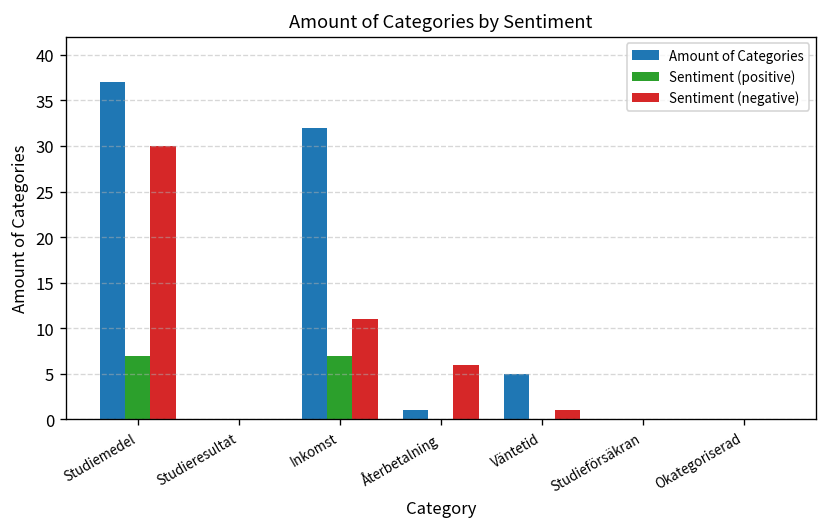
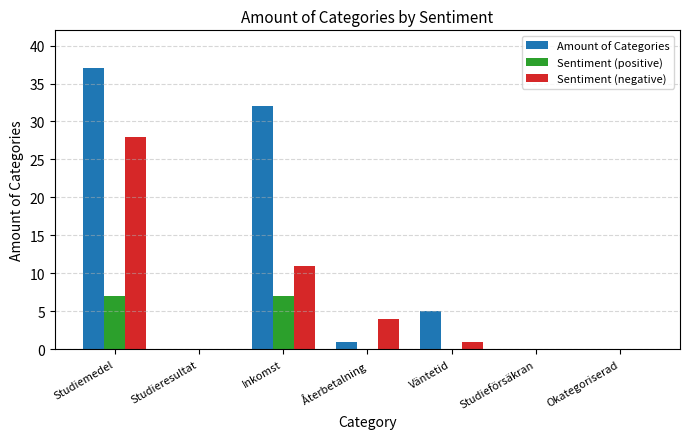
  {
    "Amount of Categories": {
      "Studiemedel": 37,
      "Studieresultat": 0,
      "Inkomst": 32,
      "Återbetalning": 1,
      "Väntetid": 5,
      "Studieförsäkran": 0,
      "Okategoriserad": 0
    },
    "Sentiment (positive)": {
      "Studiemedel": 7,
      "Studieresultat": 0,
      "Inkomst": 7,
      "Återbetalning": 0,
      "Väntetid": 0,
      "Studieförsäkran": 0,
      "Okategoriserad": 0
    },
    "Sentiment (negative)": {
-     "Studiemedel": 30,
+     "Studiemedel": 28,
      "Studieresultat": 0,
      "Inkomst": 11,
-     "Återbetalning": 6,
+     "Återbetalning": 4,
      "Väntetid": 1,
      "Studieförsäkran": 0,
      "Okategoriserad": 0
    }
  }
